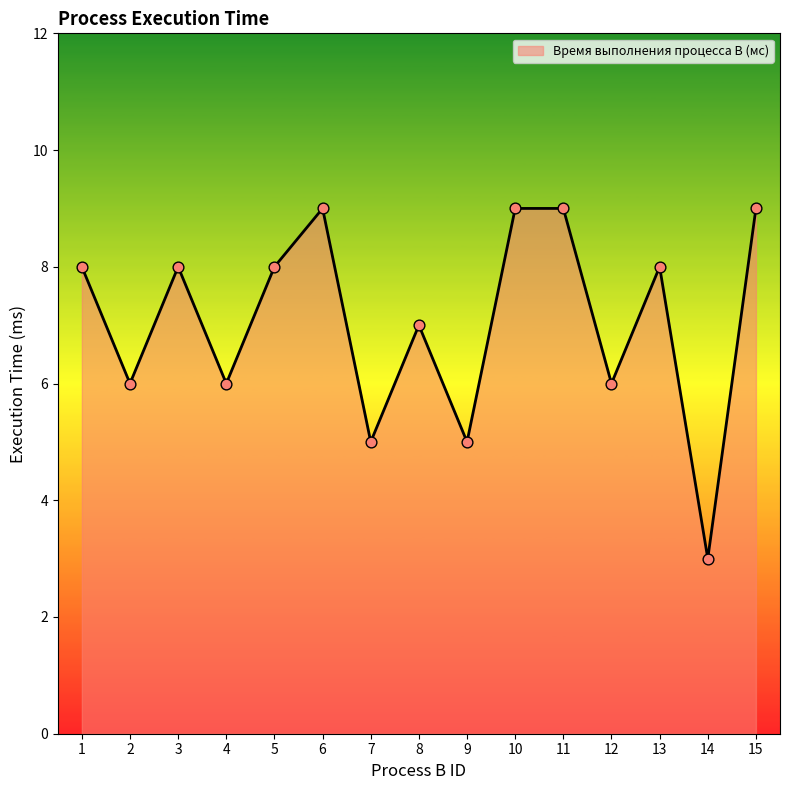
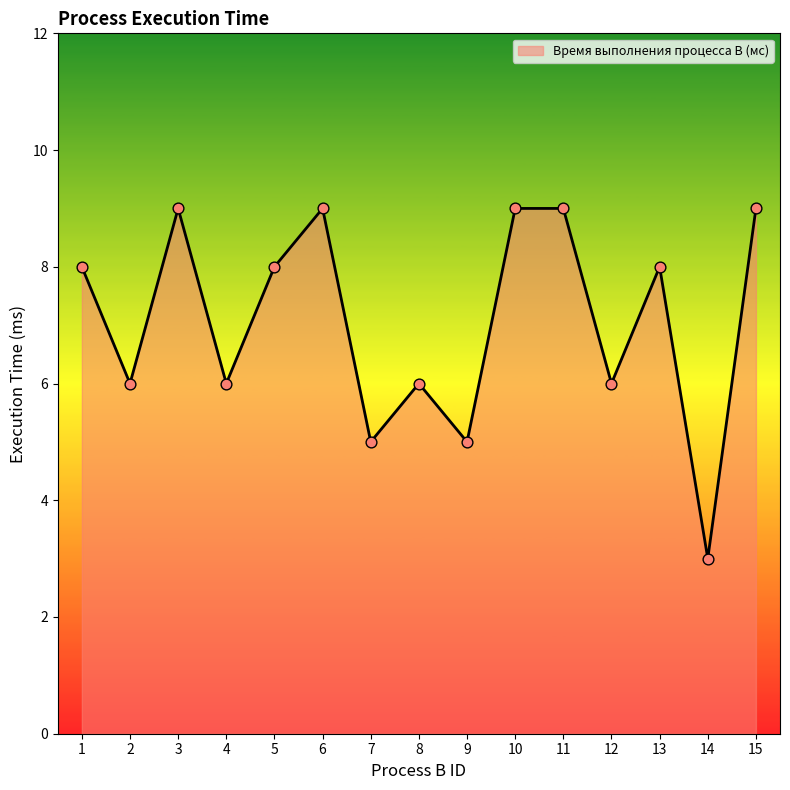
  {
    "1": 8,
    "2": 6,
-   "3": 8,
+   "3": 9,
    "4": 6,
    "5": 8,
    "6": 9,
    "7": 5,
-   "8": 7,
+   "8": 6,
    "9": 5,
    "10": 9,
    "11": 9,
    "12": 6,
    "13": 8,
    "14": 3,
    "15": 9
  }
